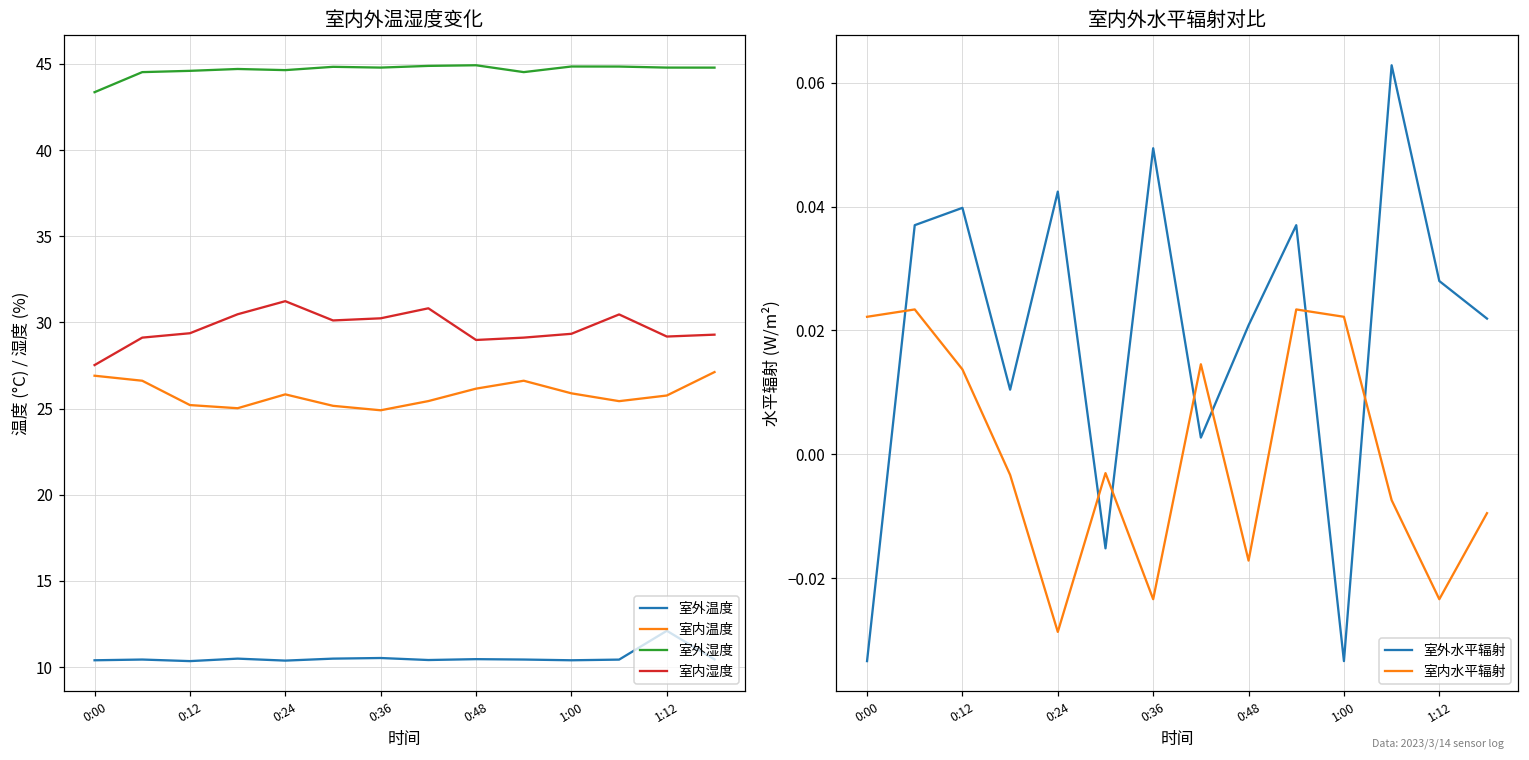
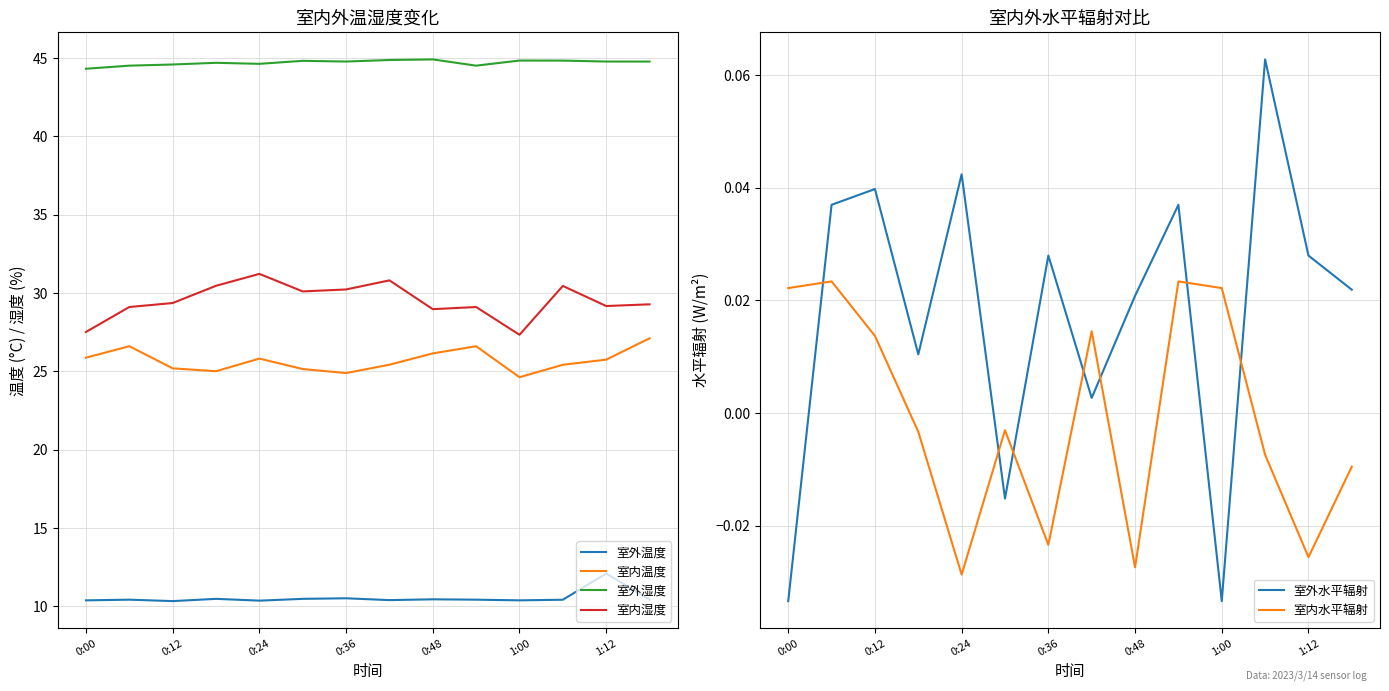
  {
    "室内外温湿度变化": {
      "室外温度": {
        "0:00": 10.4,
        "0:12": 10.3,
        "0:24": 10.4,
        "0:36": 10.5,
        "0:48": 10.5,
        "1:00": 10.4
      },
      "室内温度": {
-       "0:00": 26.9,
+       "0:00": 25.9,
        "0:12": 25.2,
        "0:24": 25.8,
        "0:36": 24.9,
        "0:48": 26.2,
-       "1:00": 25.9,
+       "1:00": 24.6,
        "1:12": 25.8
      },
      "室外湿度": {
-       "0:00": 43.4,
+       "0:00": 44.3,
        "0:12": 44.6,
        "0:24": 44.6,
        "0:36": 44.8,
        "0:48": 44.9,
        "1:00": 44.8,
        "1:12": 44.8
      },
      "室内湿度": {
        "0:00": 27.5,
        "0:12": 29.4,
        "0:24": 31.2,
        "0:36": 30.2,
        "0:48": 29.0,
-       "1:00": 29.3,
+       "1:00": 27.3,
        "1:12": 29.2
      }
    },
    "室内外水平辐射对比": {
      "室外水平辐射": {
        "0:00": -0.033,
        "0:12": 0.040,
        "0:24": 0.042,
-       "0:36": 0.049,
+       "0:36": 0.028,
        "0:48": 0.021,
        "1:00": -0.033,
        "1:12": 0.028
      },
      "室内水平辐射": {
        "0:00": 0.022,
        "0:12": 0.014,
        "0:24": -0.029,
        "0:36": -0.023,
-       "0:48": -0.017,
+       "0:48": -0.027,
        "1:00": 0.022,
-       "1:12": -0.023
+       "1:12": -0.026
      }
    }
  }
